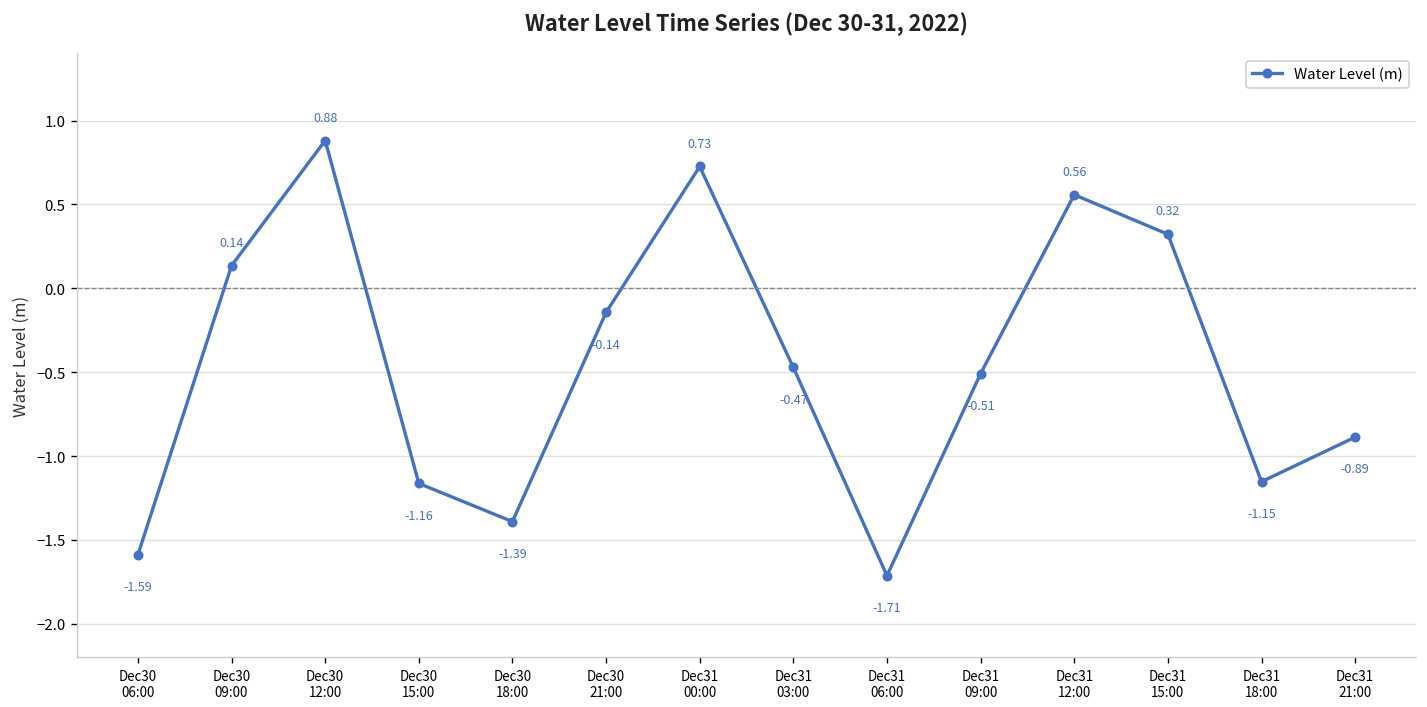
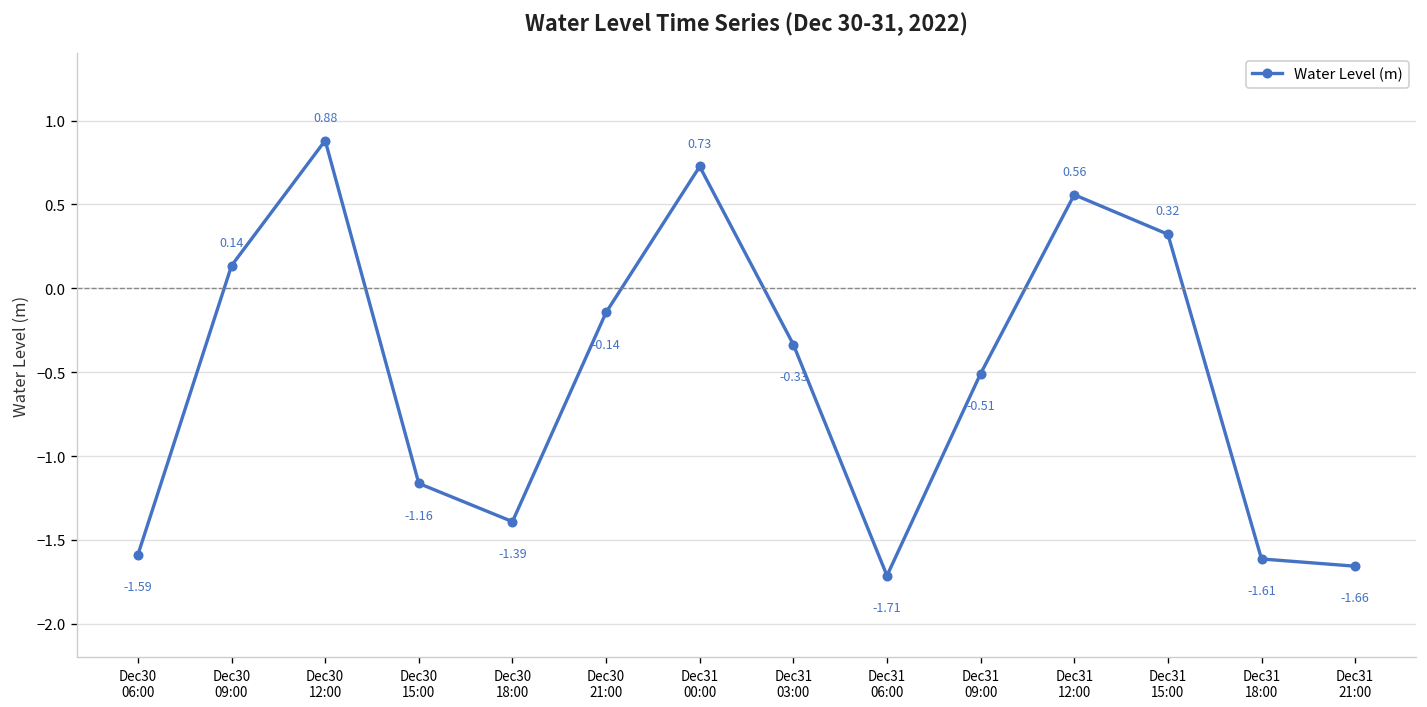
  {
    "Dec30 06:00": -1.59,
    "Dec30 09:00": 0.14,
    "Dec30 12:00": 0.88,
    "Dec30 15:00": -1.16,
    "Dec30 18:00": -1.39,
    "Dec30 21:00": -0.14,
    "Dec31 00:00": 0.73,
-   "Dec31 03:00": -0.47,
+   "Dec31 03:00": -0.33,
    "Dec31 06:00": -1.71,
    "Dec31 09:00": -0.51,
    "Dec31 12:00": 0.56,
    "Dec31 15:00": 0.32,
-   "Dec31 18:00": -1.15,
-   "Dec31 21:00": -0.89
+   "Dec31 18:00": -1.61,
+   "Dec31 21:00": -1.66
  }
